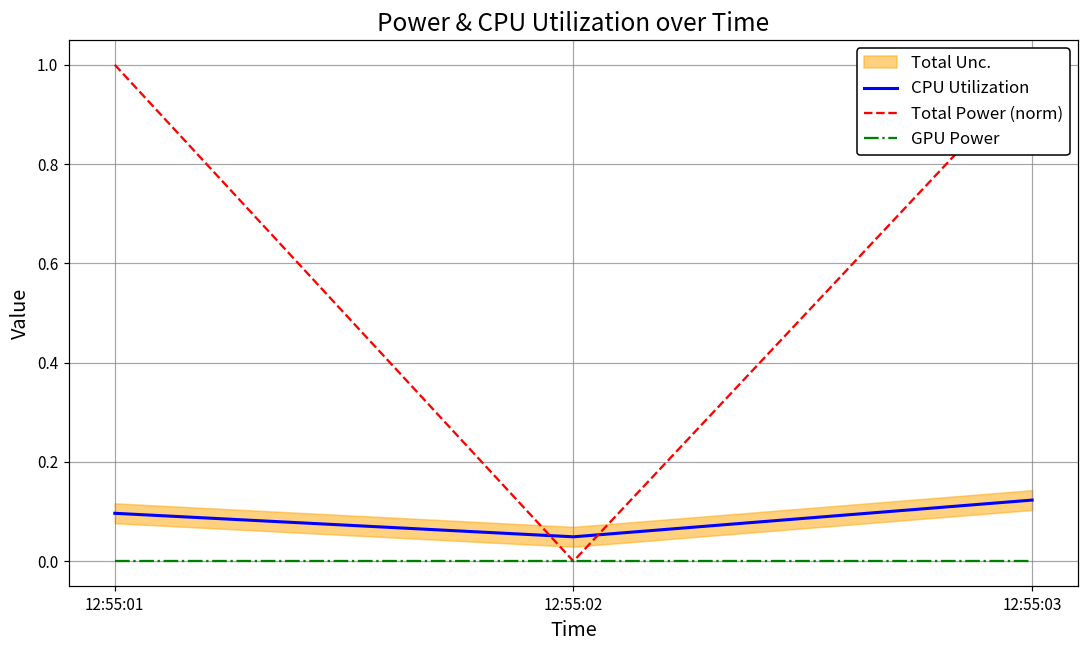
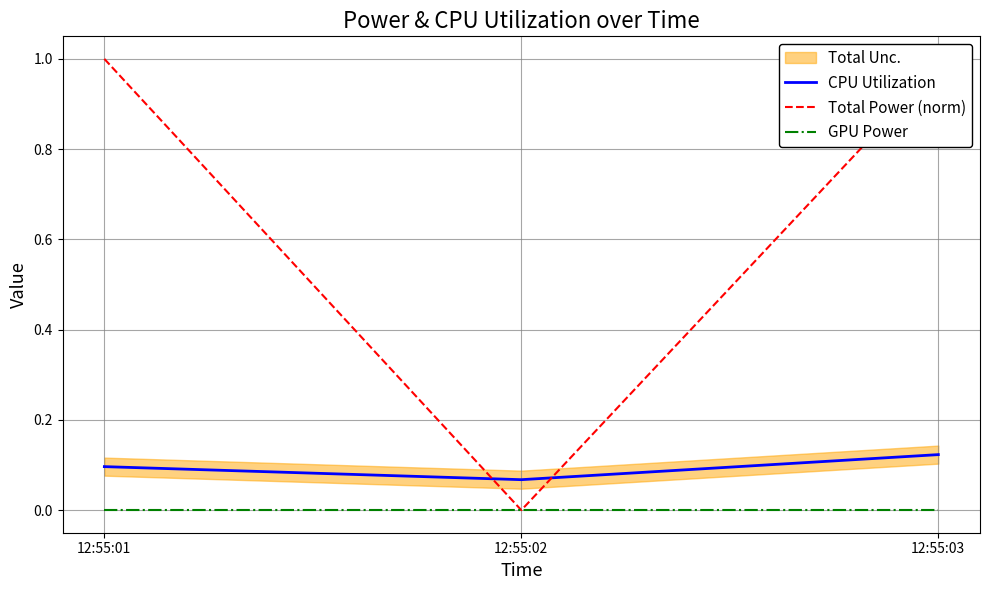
  {
    "CPU Utilization": {
      "12:55:01": 0.10,
-     "12:55:02": 0.05,
+     "12:55:02": 0.07,
      "12:55:03": 0.12
    },
    "Total Power (norm)": {
      "12:55:01": 1.00
    },
    "GPU Power": {
      "12:55:01": 0.00,
      "12:55:03": 0.00
    }
  }
